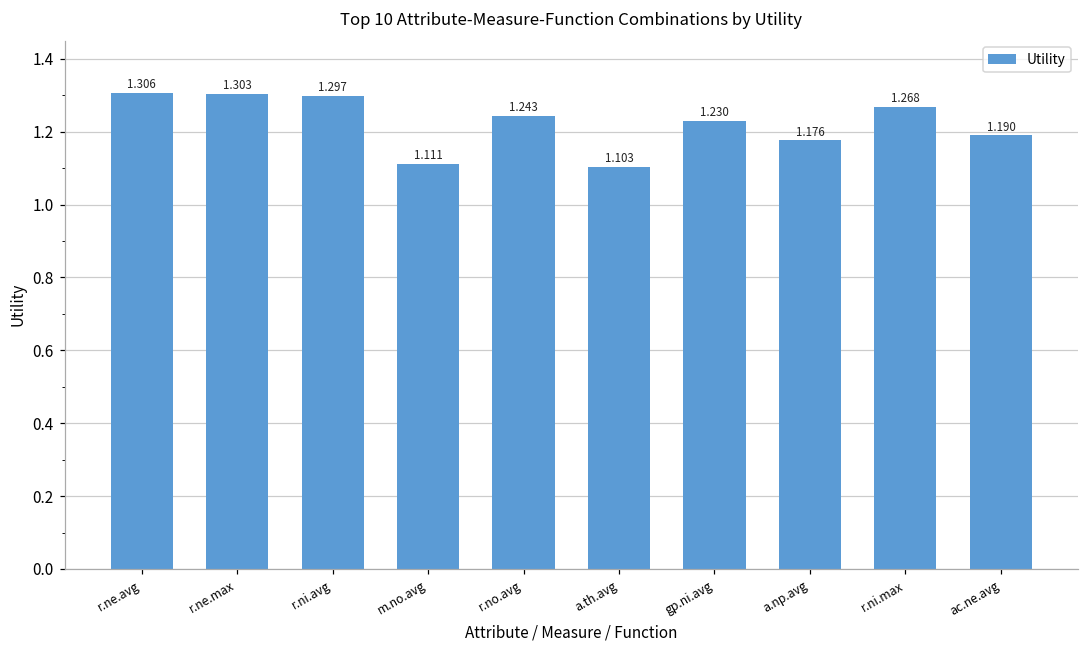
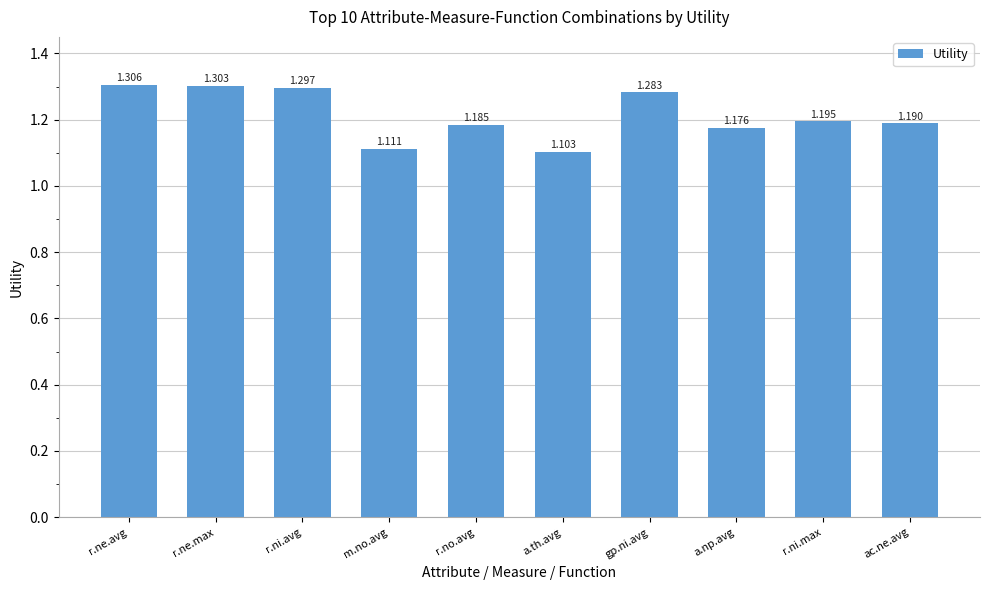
  {
    "r.ne.avg": 1.306,
    "r.ne.max": 1.303,
    "r.ni.avg": 1.297,
    "m.no.avg": 1.111,
-   "r.no.avg": 1.243,
+   "r.no.avg": 1.185,
    "a.th.avg": 1.103,
-   "gp.ni.avg": 1.230,
+   "gp.ni.avg": 1.283,
    "a.np.avg": 1.176,
-   "r.ni.max": 1.268,
+   "r.ni.max": 1.195,
    "ac.ne.avg": 1.190
  }
